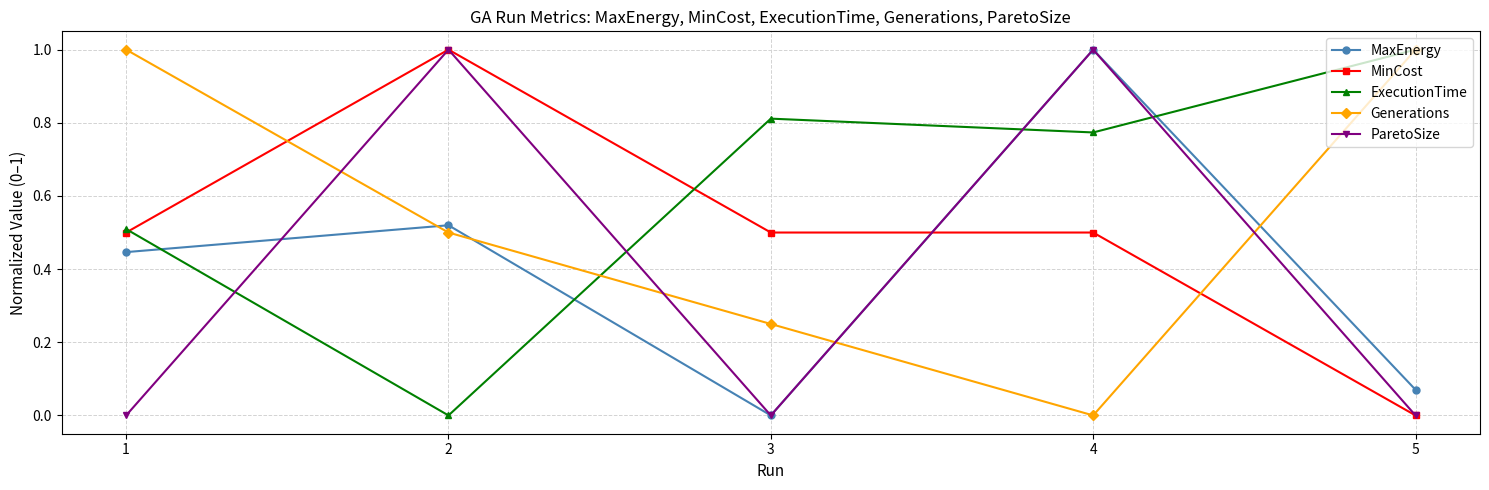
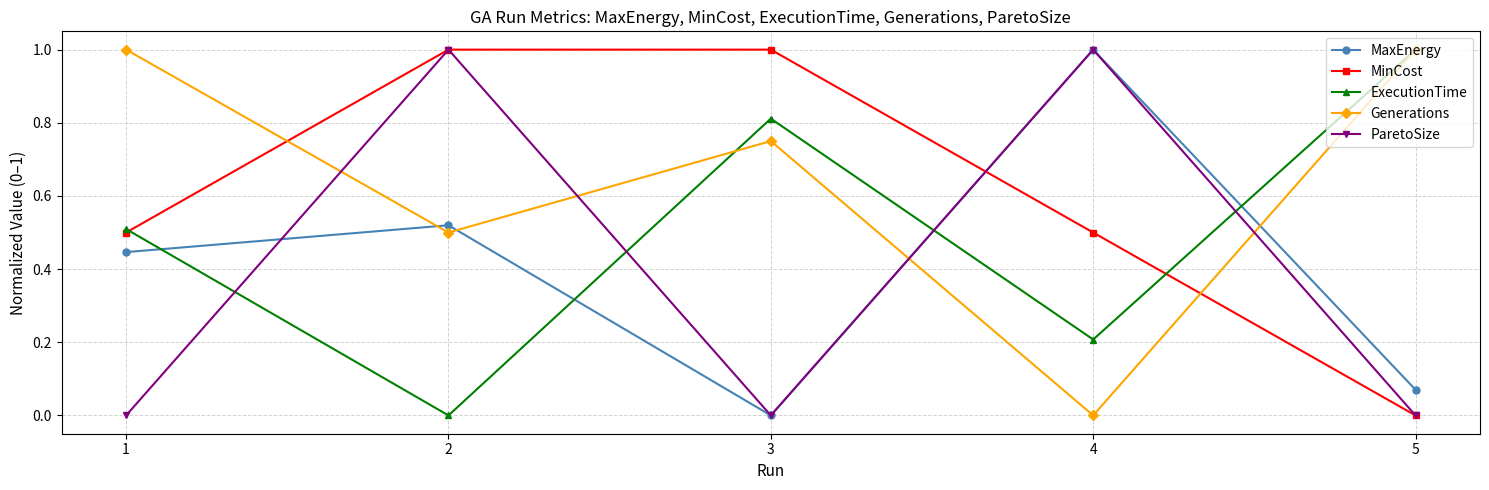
  {
    "MaxEnergy": {
      "1": 0.45,
      "2": 0.52,
      "5": 0.07
    },
    "MinCost": {
      "1": 0.50,
-     "3": 0.50,
+     "3": 1.00,
      "4": 0.50
    },
    "ExecutionTime": {
      "1": 0.51,
      "2": 0.00,
      "3": 0.81,
-     "4": 0.77
+     "4": 0.21
    },
    "Generations": {
      "1": 1.00,
      "2": 0.50,
-     "3": 0.25,
+     "3": 0.75,
      "4": 0.00
    },
    "ParetoSize": {
      "1": 0.00
    }
  }
